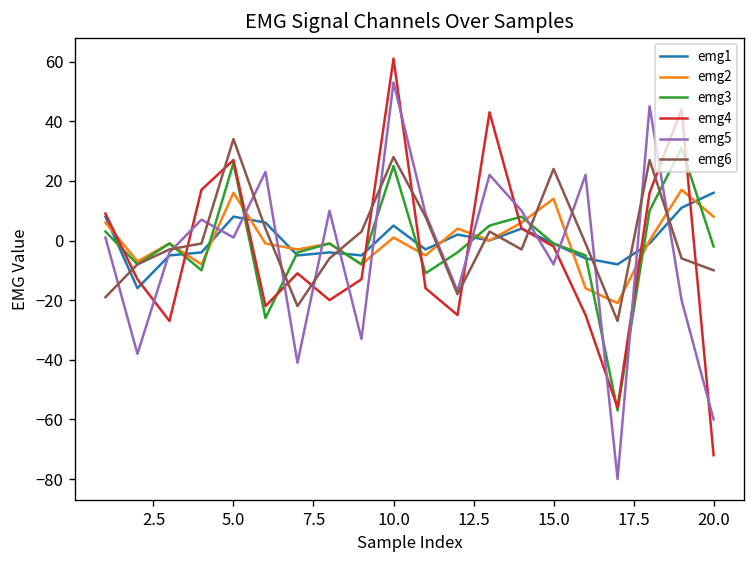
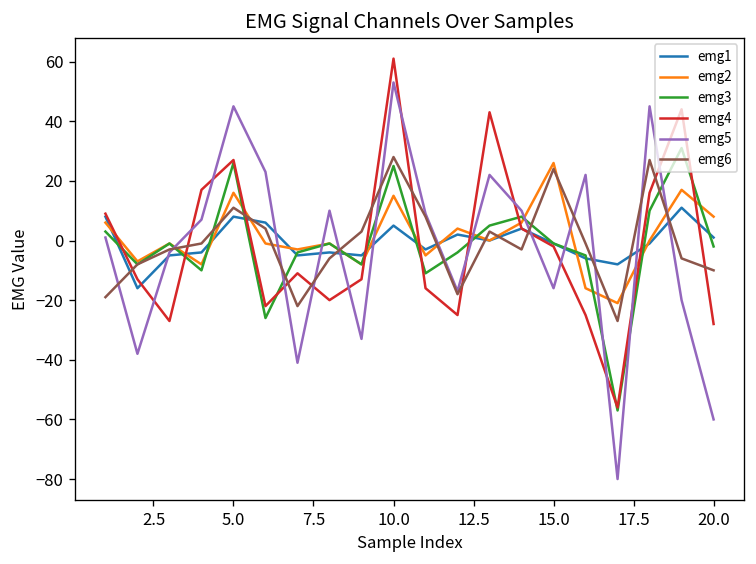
  {
    "emg1": {
      "5.0": 8,
      "10.0": 5,
-     "20.0": 16
+     "20.0": 1
    },
    "emg2": {
      "5.0": 16,
-     "10.0": 1,
-     "15.0": 14,
+     "10.0": 15,
+     "15.0": 26,
      "20.0": 8
    },
    "emg3": {
      "10.0": 25,
      "20.0": -2
    },
    "emg4": {
      "10.0": 61,
-     "20.0": -72
+     "20.0": -28
    },
    "emg5": {
-     "5.0": 1,
+     "5.0": 45,
      "10.0": 53,
-     "15.0": -8,
+     "15.0": -16,
      "20.0": -60
    },
    "emg6": {
-     "5.0": 34,
+     "5.0": 11,
      "10.0": 28,
      "15.0": 24,
      "20.0": -10
    }
  }
